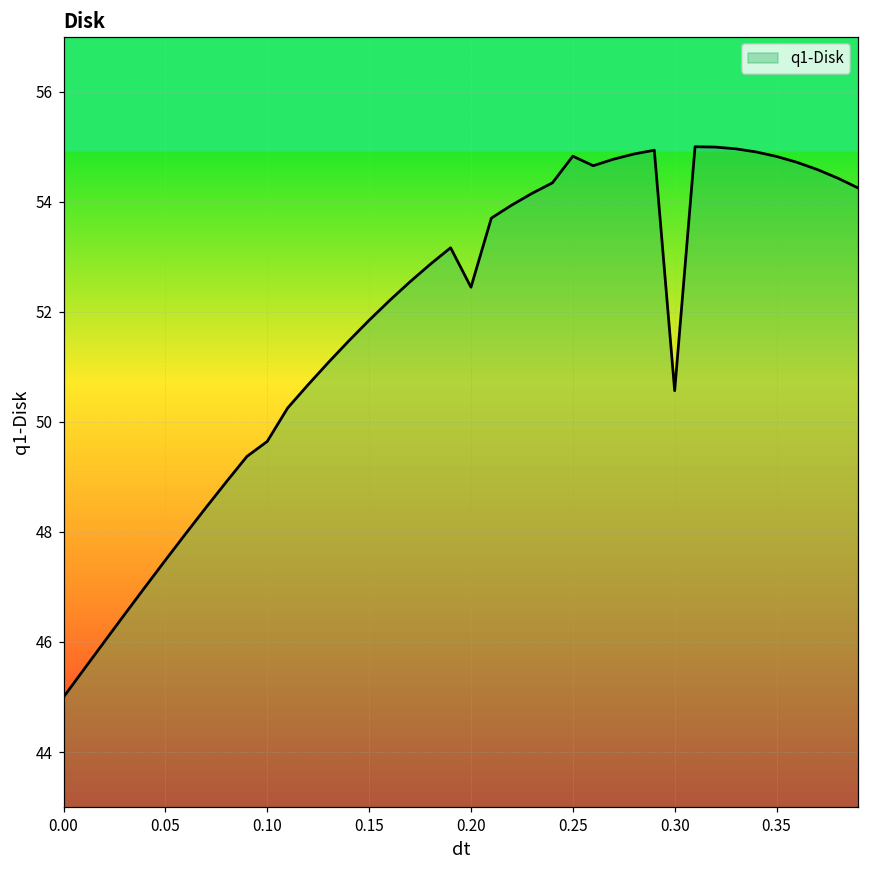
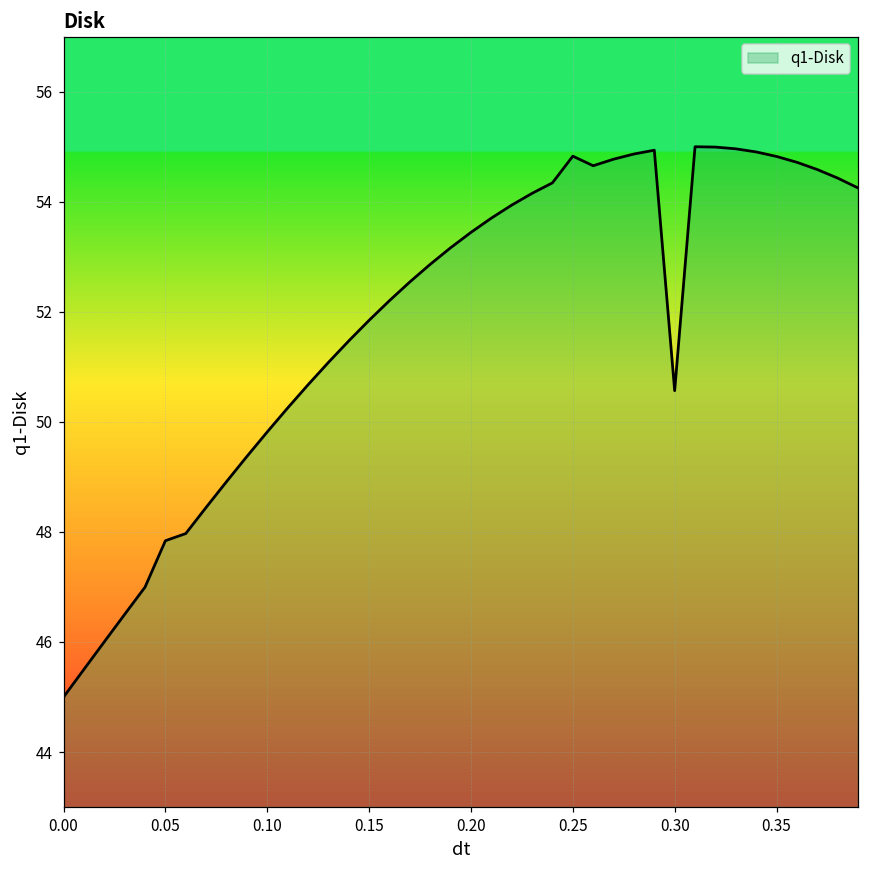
  {
    "0.00": 45.0,
-   "0.05": 47.5,
-   "0.10": 49.6,
+   "0.05": 47.8,
+   "0.10": 49.8,
    "0.15": 51.8,
-   "0.20": 52.4,
+   "0.20": 53.4,
    "0.25": 54.8,
    "0.30": 50.6,
    "0.35": 54.8
  }
